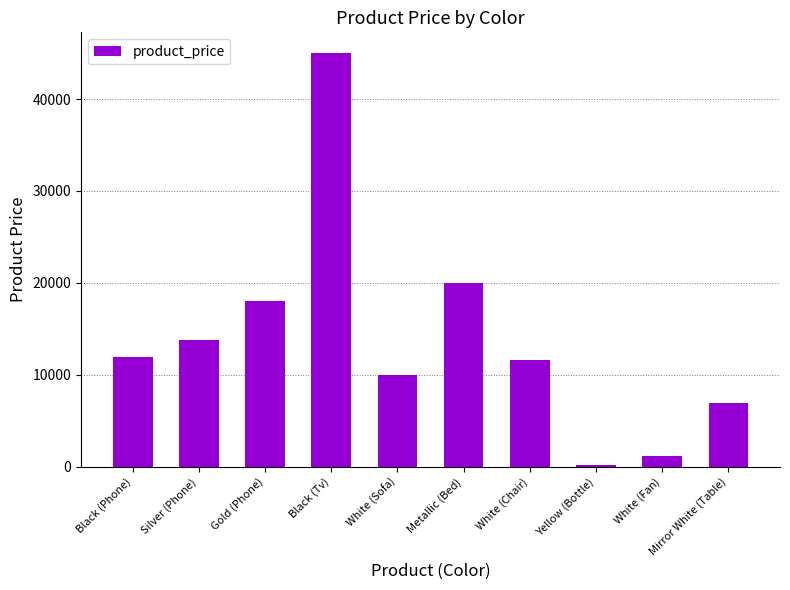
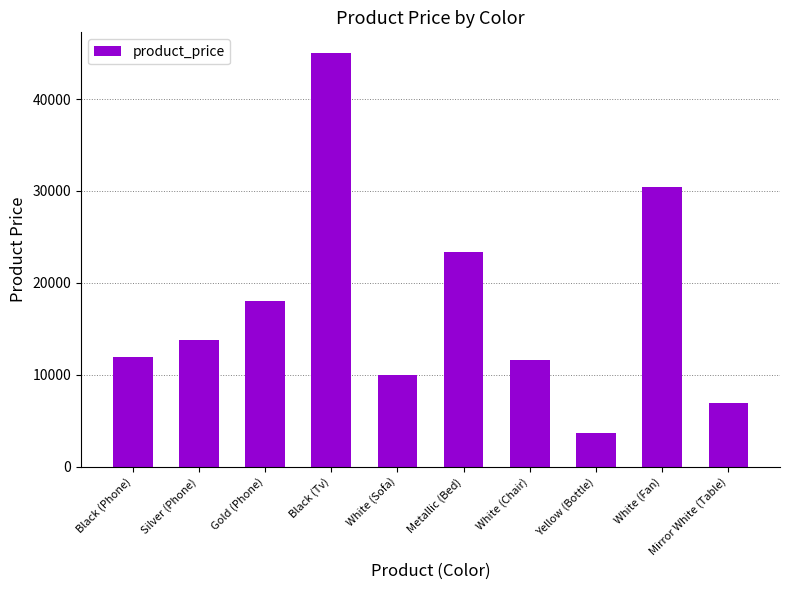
  {
    "Black (Phone)": 12000,
    "Silver (Phone)": 14000,
    "Gold (Phone)": 18000,
    "Black (Tv)": 45000,
    "White (Sofa)": 10000,
-   "Metallic (Bed)": 20000,
+   "Metallic (Bed)": 23000,
    "White (Chair)": 12000,
-   "Yellow (Bottle)": 0,
-   "White (Fan)": 1000,
+   "Yellow (Bottle)": 4000,
+   "White (Fan)": 30000,
    "Mirror White (Table)": 7000
  }
